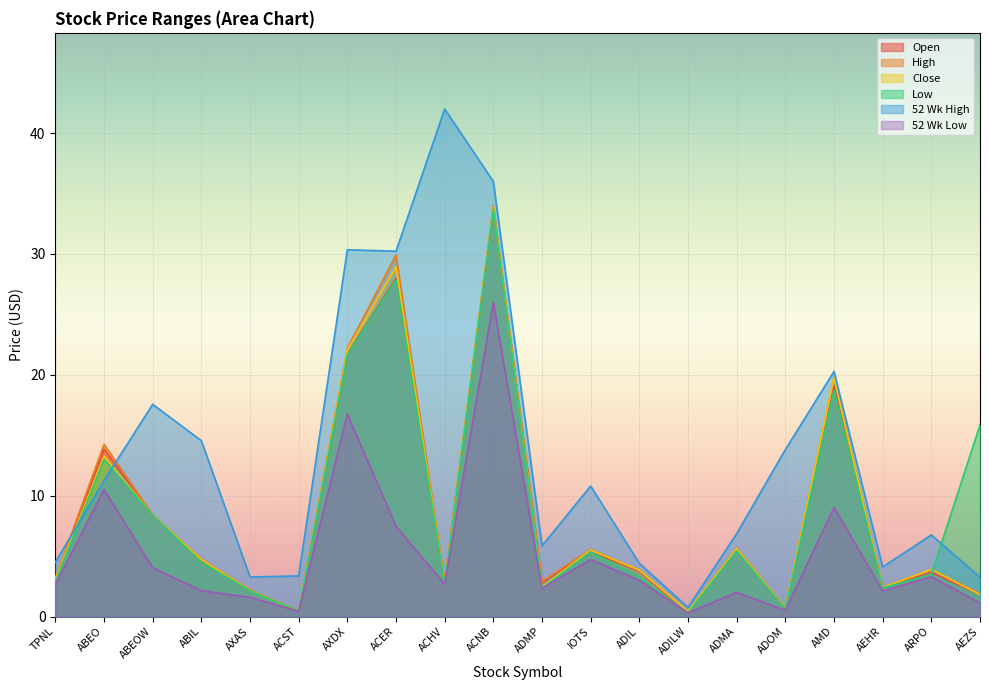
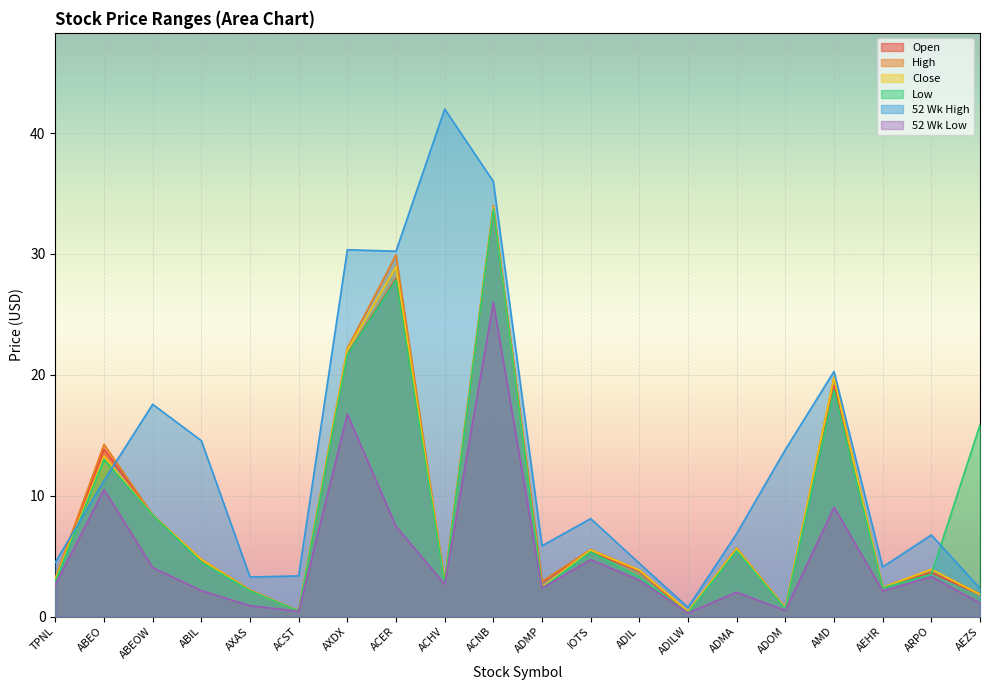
  {
    "Low": {
      "ABEO": 13.0,
      "ADIL": 3.3,
      "AMD": 18.7,
      "AEZS": 15.9
    },
    "52 Wk High": {
      "TPNL": 4.5,
      "ABEO": 11.3,
      "ABEOW": 17.6,
      "ABIL": 14.6,
      "AXAS": 3.3,
      "ACST": 3.4,
      "AXDX": 30.4,
      "ACER": 30.2,
      "ACHV": 42.0,
      "ACNB": 36.0,
      "ADMP": 5.9,
-     "IOTS": 10.8,
+     "IOTS": 8.1,
      "ADIL": 4.4,
      "ADILW": 0.8,
      "ADMA": 6.9,
      "ADOM": 13.8,
      "AMD": 20.3,
      "AEHR": 4.1,
      "ARPO": 6.8,
-     "AEZS": 3.3
+     "AEZS": 2.3
    },
    "52 Wk Low": {
      "TPNL": 2.6,
      "ABEO": 10.5,
      "ABEOW": 4.1,
      "ABIL": 2.1,
-     "AXAS": 1.6,
+     "AXAS": 0.9,
      "AXDX": 16.8,
      "ACER": 7.5,
      "ACNB": 26.0,
      "IOTS": 4.7,
      "ADIL": 3.0,
      "ADMA": 2.0,
      "AMD": 9.0,
      "AEHR": 2.1,
      "ARPO": 3.3,
      "AEZS": 1.1
    }
  }
